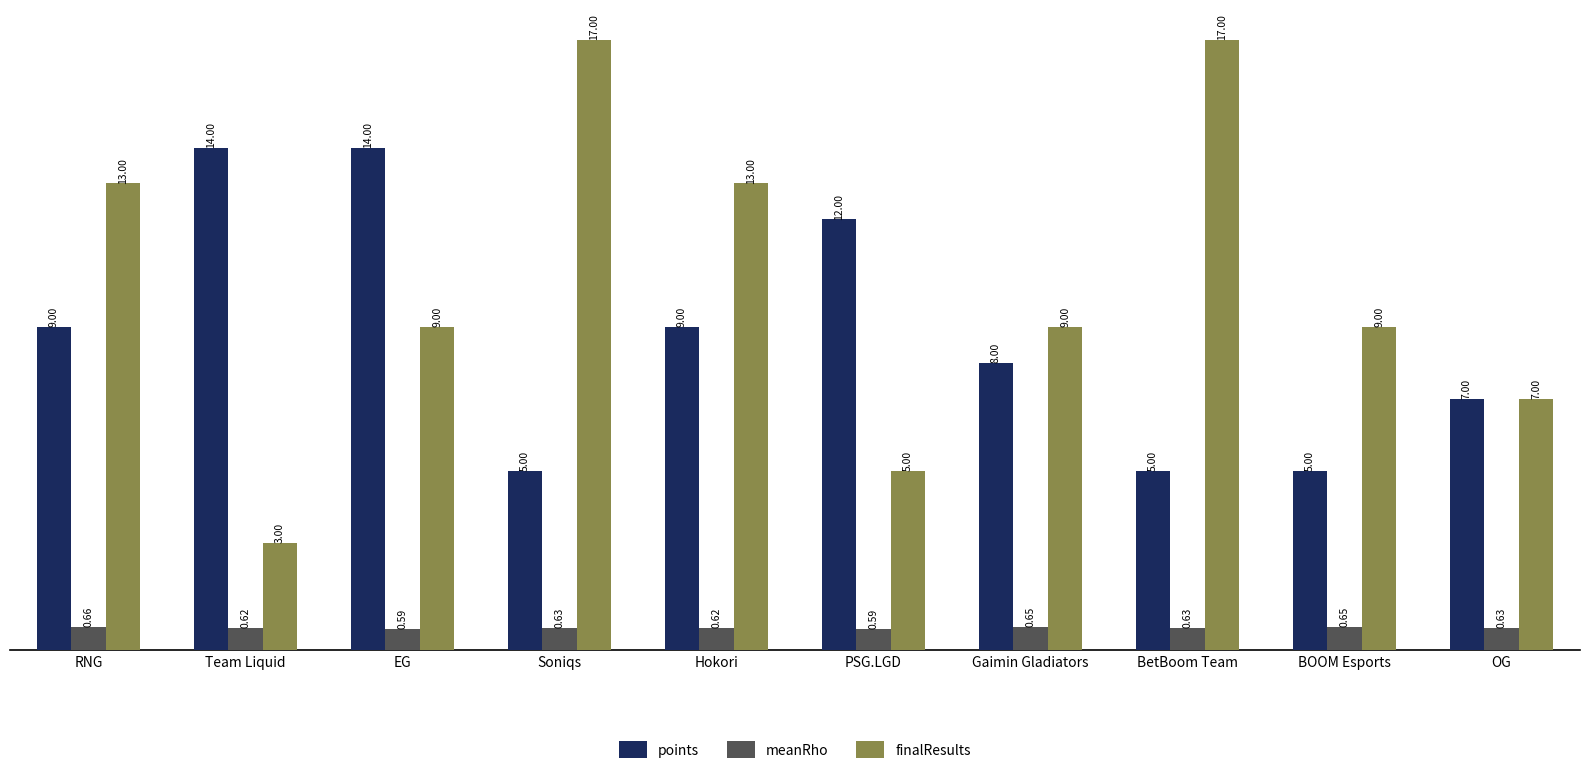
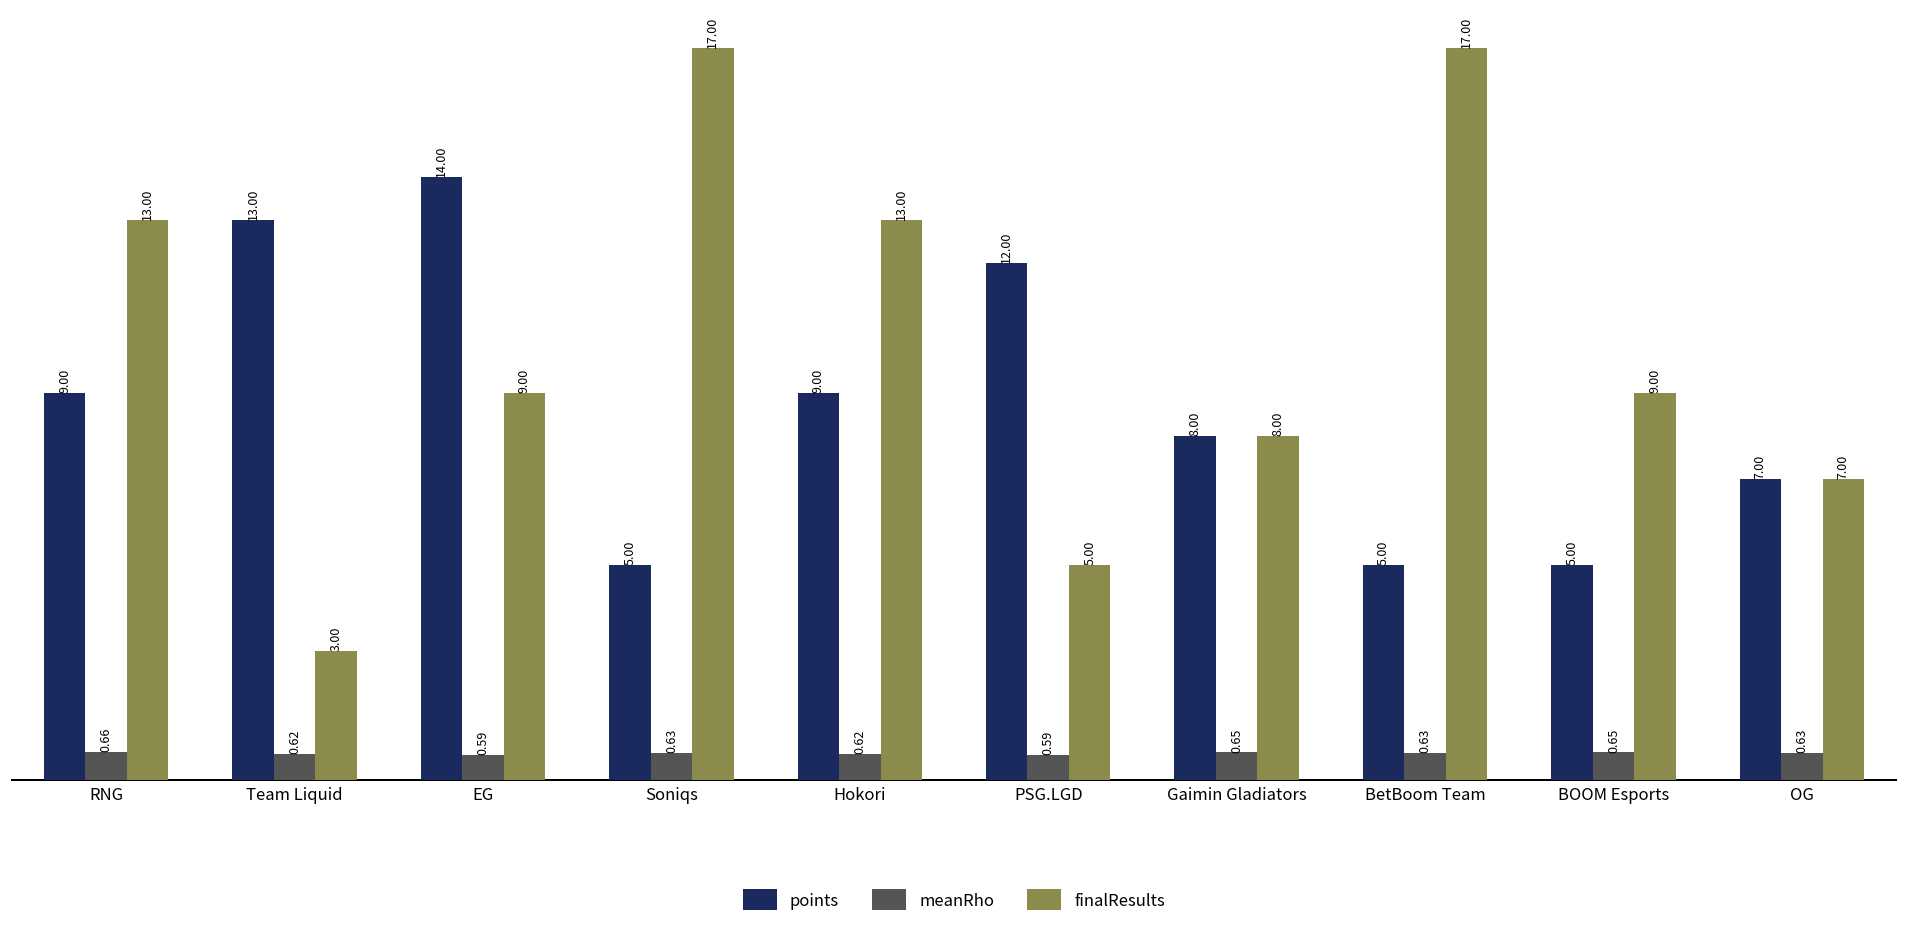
  {
    "points": {
      "RNG": 9.00,
-     "Team Liquid": 14.00,
+     "Team Liquid": 13.00,
      "EG": 14.00,
      "Soniqs": 5.00,
      "Hokori": 9.00,
      "PSG.LGD": 12.00,
      "Gaimin Gladiators": 8.00,
      "BetBoom Team": 5.00,
      "BOOM Esports": 5.00,
      "OG": 7.00
    },
    "meanRho": {
      "RNG": 0.66,
      "Team Liquid": 0.62,
      "EG": 0.59,
      "Soniqs": 0.63,
      "Hokori": 0.62,
      "PSG.LGD": 0.59,
      "Gaimin Gladiators": 0.65,
      "BetBoom Team": 0.63,
      "BOOM Esports": 0.65,
      "OG": 0.63
    },
    "finalResults": {
      "RNG": 13.00,
      "Team Liquid": 3.00,
      "EG": 9.00,
      "Soniqs": 17.00,
      "Hokori": 13.00,
      "PSG.LGD": 5.00,
-     "Gaimin Gladiators": 9.00,
+     "Gaimin Gladiators": 8.00,
      "BetBoom Team": 17.00,
      "BOOM Esports": 9.00,
      "OG": 7.00
    }
  }
